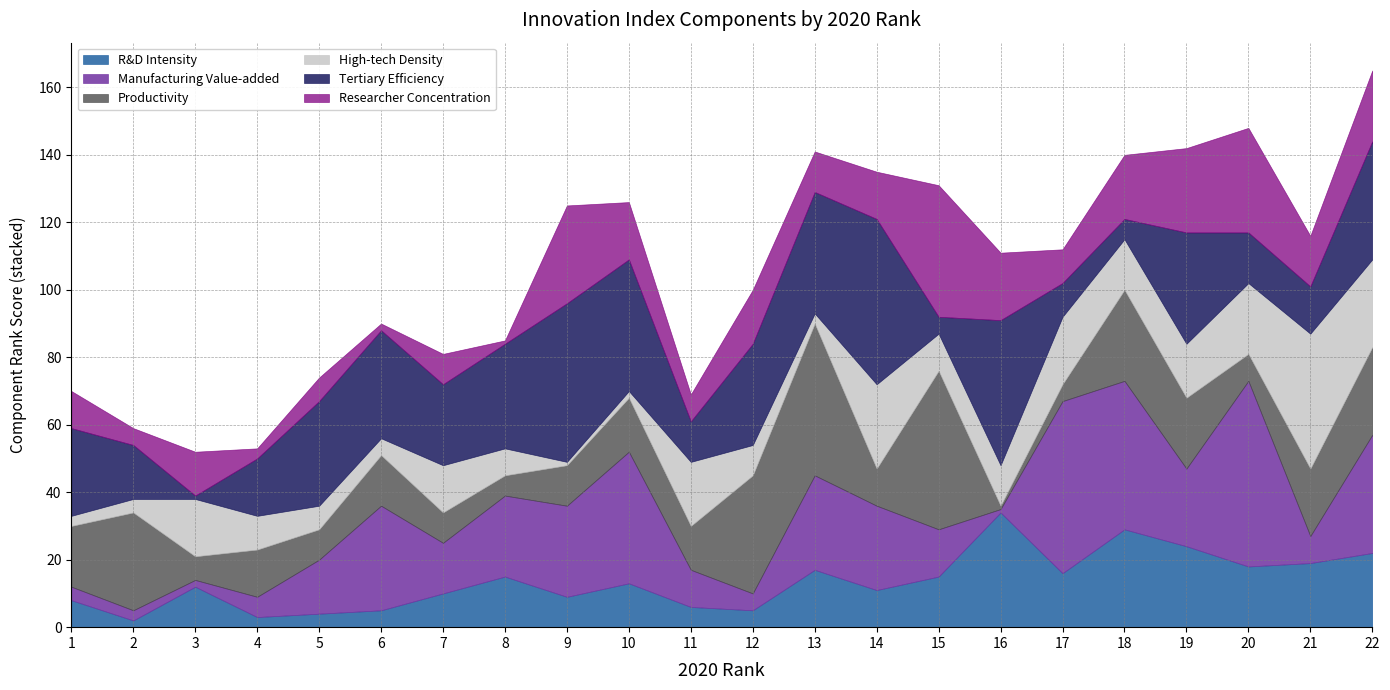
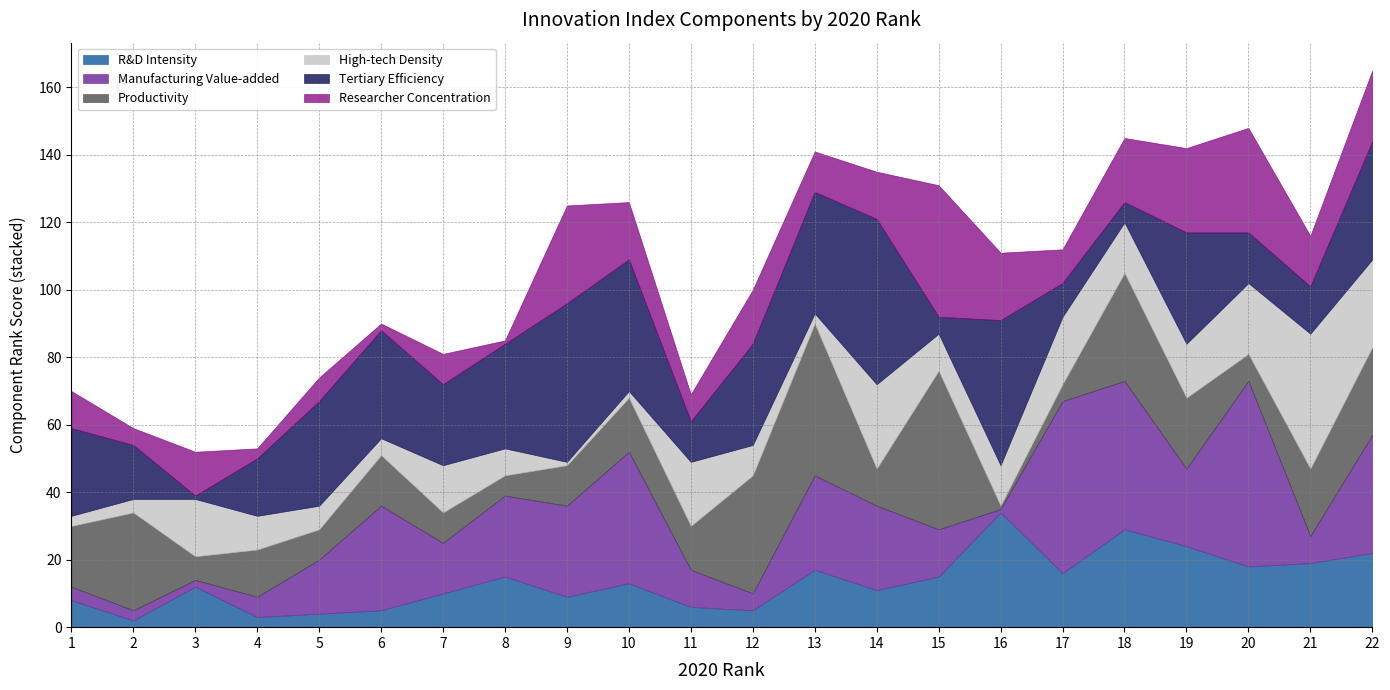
  {
    "R&D Intensity": {
      "1": 8,
      "2": 2,
      "3": 12,
      "4": 3,
      "5": 4,
      "6": 5,
      "7": 10,
      "8": 15,
      "9": 9,
      "10": 13,
      "11": 6,
      "12": 5,
      "13": 17,
      "14": 11,
      "15": 15,
      "16": 34,
      "17": 16,
      "18": 29,
      "19": 24,
      "20": 18,
      "21": 19,
      "22": 22
    },
    "Productivity": {
      "1": 18,
      "2": 29,
      "3": 7,
      "4": 14,
      "5": 9,
      "6": 15,
      "7": 9,
      "8": 6,
      "9": 12,
      "10": 16,
      "11": 13,
      "12": 35,
      "13": 45,
      "14": 11,
      "15": 47,
      "16": 1,
      "17": 5,
-     "18": 27,
+     "18": 32,
      "19": 21,
      "20": 8,
      "21": 20,
      "22": 26
    },
    "High-tech Density": {
      "1": 3,
      "2": 4,
      "3": 17,
      "4": 10,
      "5": 7,
      "6": 5,
      "7": 14,
      "8": 8,
      "9": 1,
      "10": 2,
      "11": 19,
      "12": 9,
      "13": 3,
      "14": 25,
      "15": 11,
      "16": 12,
      "17": 20,
      "18": 15,
      "19": 16,
      "20": 21,
      "21": 40,
      "22": 26
    },
    "Tertiary Efficiency": {
      "1": 26,
      "2": 16,
      "3": 1,
      "4": 17,
      "5": 31,
      "6": 32,
      "7": 24,
      "8": 31,
      "9": 47,
      "10": 39,
      "11": 12,
      "12": 30,
      "13": 36,
      "14": 49,
      "15": 5,
      "16": 43,
      "17": 10,
      "18": 6,
      "19": 33,
      "20": 15,
      "21": 14,
      "22": 35
    }
  }
